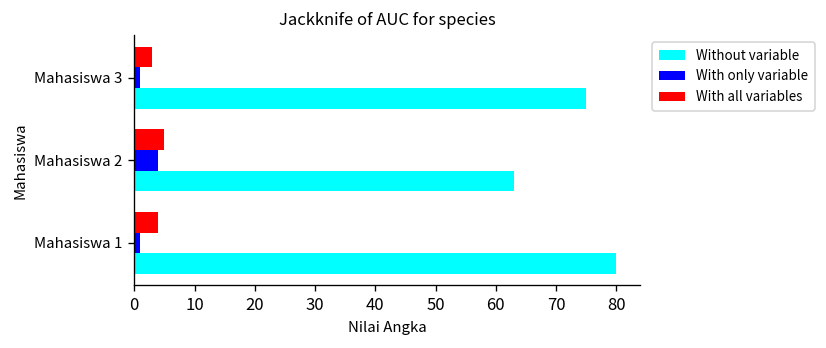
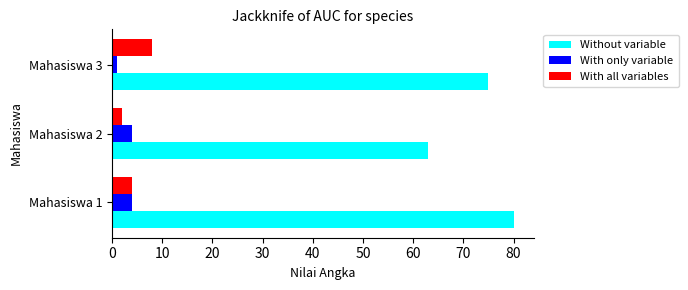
  {
    "Without variable": {
      "Mahasiswa 3": 75,
      "Mahasiswa 2": 63,
      "Mahasiswa 1": 80
    },
    "With only variable": {
      "Mahasiswa 3": 1,
      "Mahasiswa 2": 4,
-     "Mahasiswa 1": 1
+     "Mahasiswa 1": 4
    },
    "With all variables": {
-     "Mahasiswa 3": 3,
-     "Mahasiswa 2": 5,
+     "Mahasiswa 3": 8,
+     "Mahasiswa 2": 2,
      "Mahasiswa 1": 4
    }
  }
